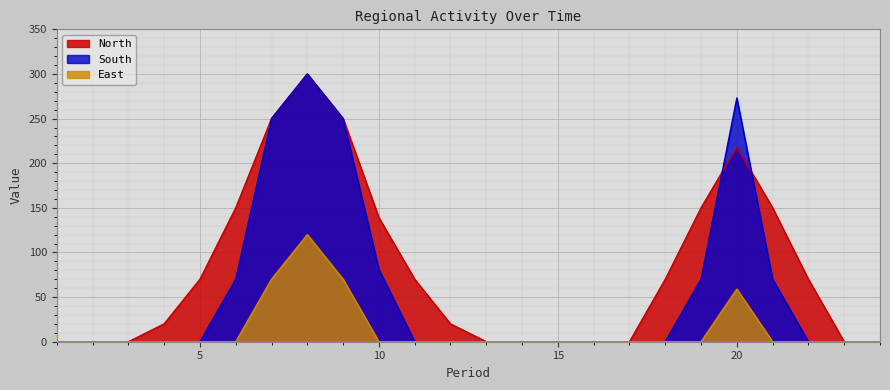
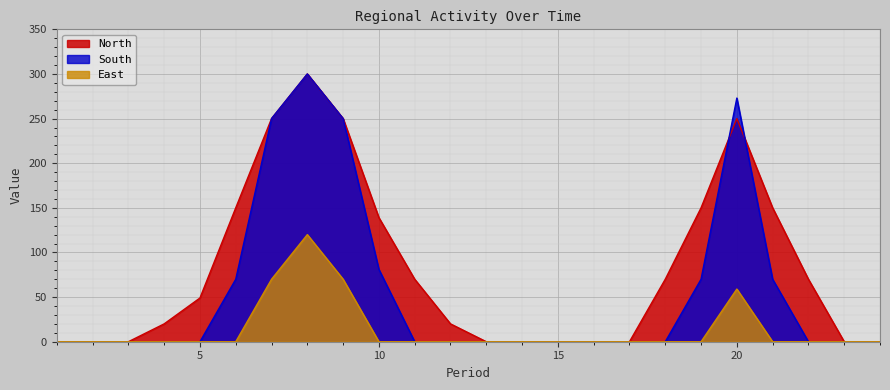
  {
    "North": {
-     "5": 70,
+     "5": 50,
      "10": 140,
-     "20": 220
+     "20": 250
    },
    "South": {
      "10": 80,
      "20": 270
    },
    "East": {
      "10": 0,
      "20": 60
    }
  }
